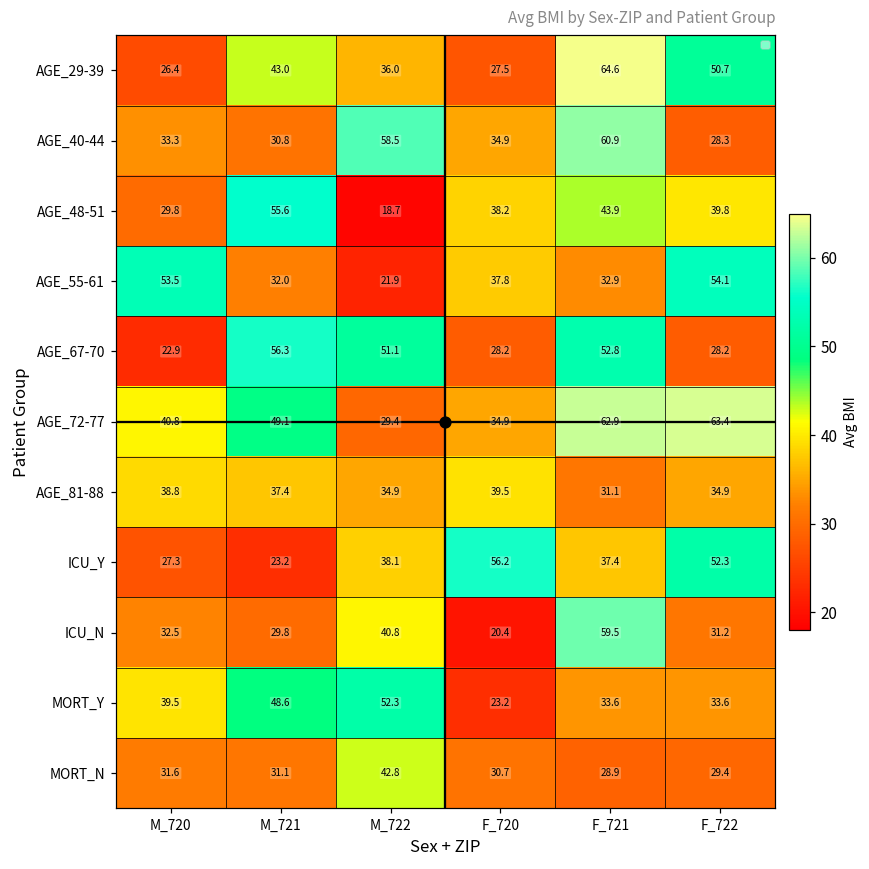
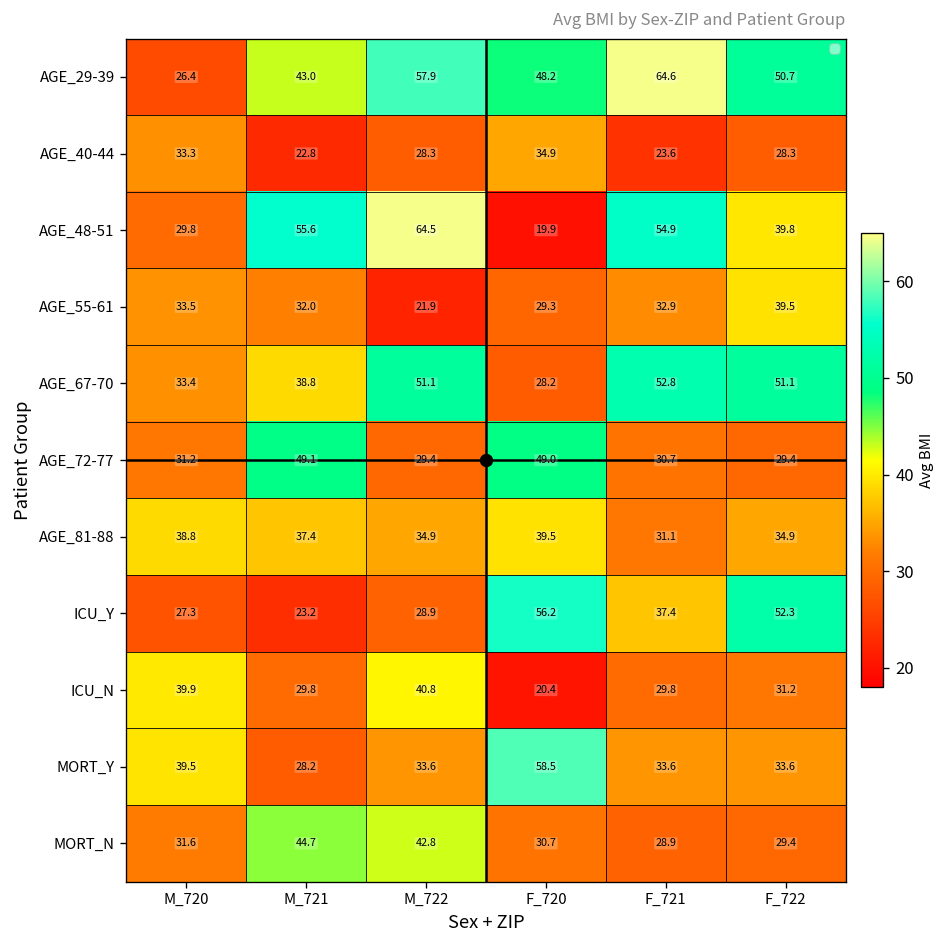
  {
    "AGE_29-39": {
-     "M_722": 36.0,
-     "F_720": 27.5
+     "M_722": 57.9,
+     "F_720": 48.2
    },
    "AGE_40-44": {
-     "M_721": 30.8,
-     "M_722": 58.5,
-     "F_721": 60.9
+     "M_721": 22.8,
+     "M_722": 28.3,
+     "F_721": 23.6
    },
    "AGE_48-51": {
-     "M_722": 18.7,
-     "F_720": 38.2,
-     "F_721": 43.9
+     "M_722": 64.5,
+     "F_720": 19.9,
+     "F_721": 54.9
    },
    "AGE_55-61": {
-     "M_720": 53.5,
-     "F_720": 37.8,
-     "F_722": 54.1
+     "M_720": 33.5,
+     "F_720": 29.3,
+     "F_722": 39.5
    },
    "AGE_67-70": {
-     "M_720": 22.9,
-     "M_721": 56.3,
-     "F_722": 28.2
+     "M_720": 33.4,
+     "M_721": 38.8,
+     "F_722": 51.1
    },
    "AGE_72-77": {
-     "M_720": 40.8,
-     "F_720": 34.9,
-     "F_721": 62.9,
-     "F_722": 63.4
+     "M_720": 31.2,
+     "F_720": 49.0,
+     "F_721": 30.7,
+     "F_722": 29.4
    },
    "ICU_Y": {
-     "M_722": 38.1
+     "M_722": 28.9
    },
    "ICU_N": {
-     "M_720": 32.5,
-     "F_721": 59.5
+     "M_720": 39.9,
+     "F_721": 29.8
    },
    "MORT_Y": {
-     "M_721": 48.6,
-     "M_722": 52.3,
-     "F_720": 23.2
+     "M_721": 28.2,
+     "M_722": 33.6,
+     "F_720": 58.5
    },
    "MORT_N": {
-     "M_721": 31.1
+     "M_721": 44.7
    }
  }
